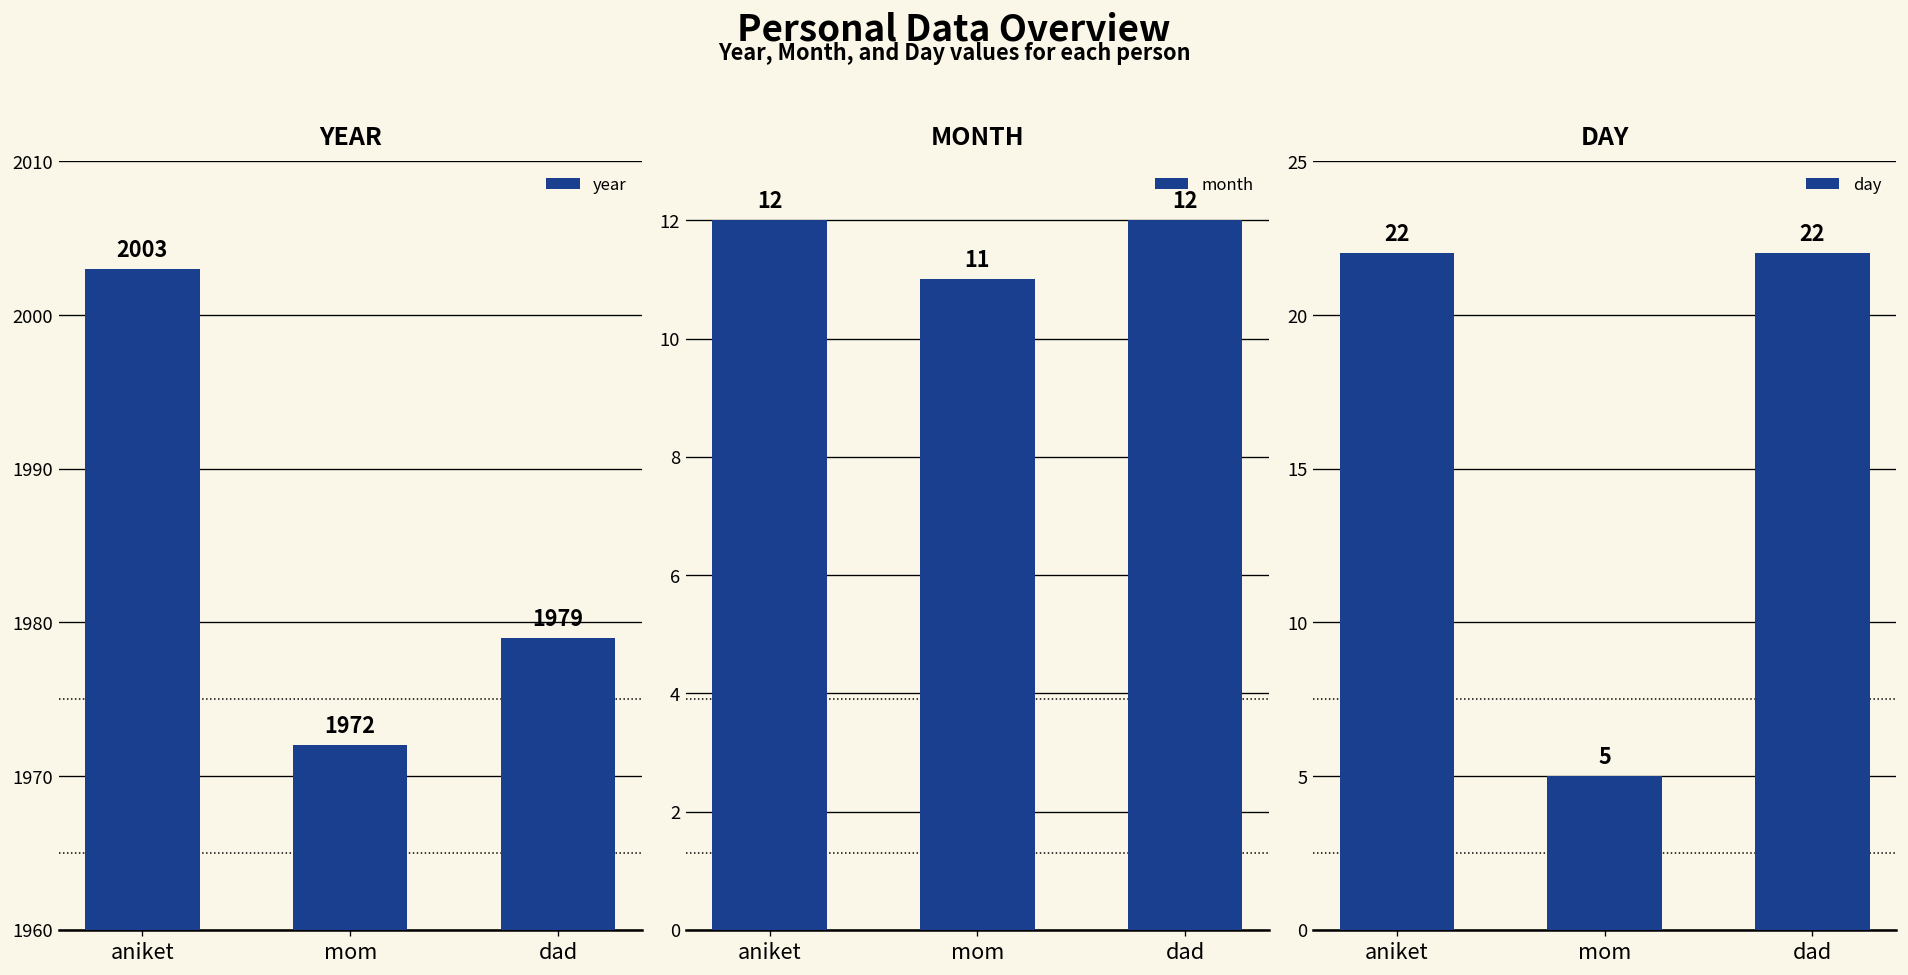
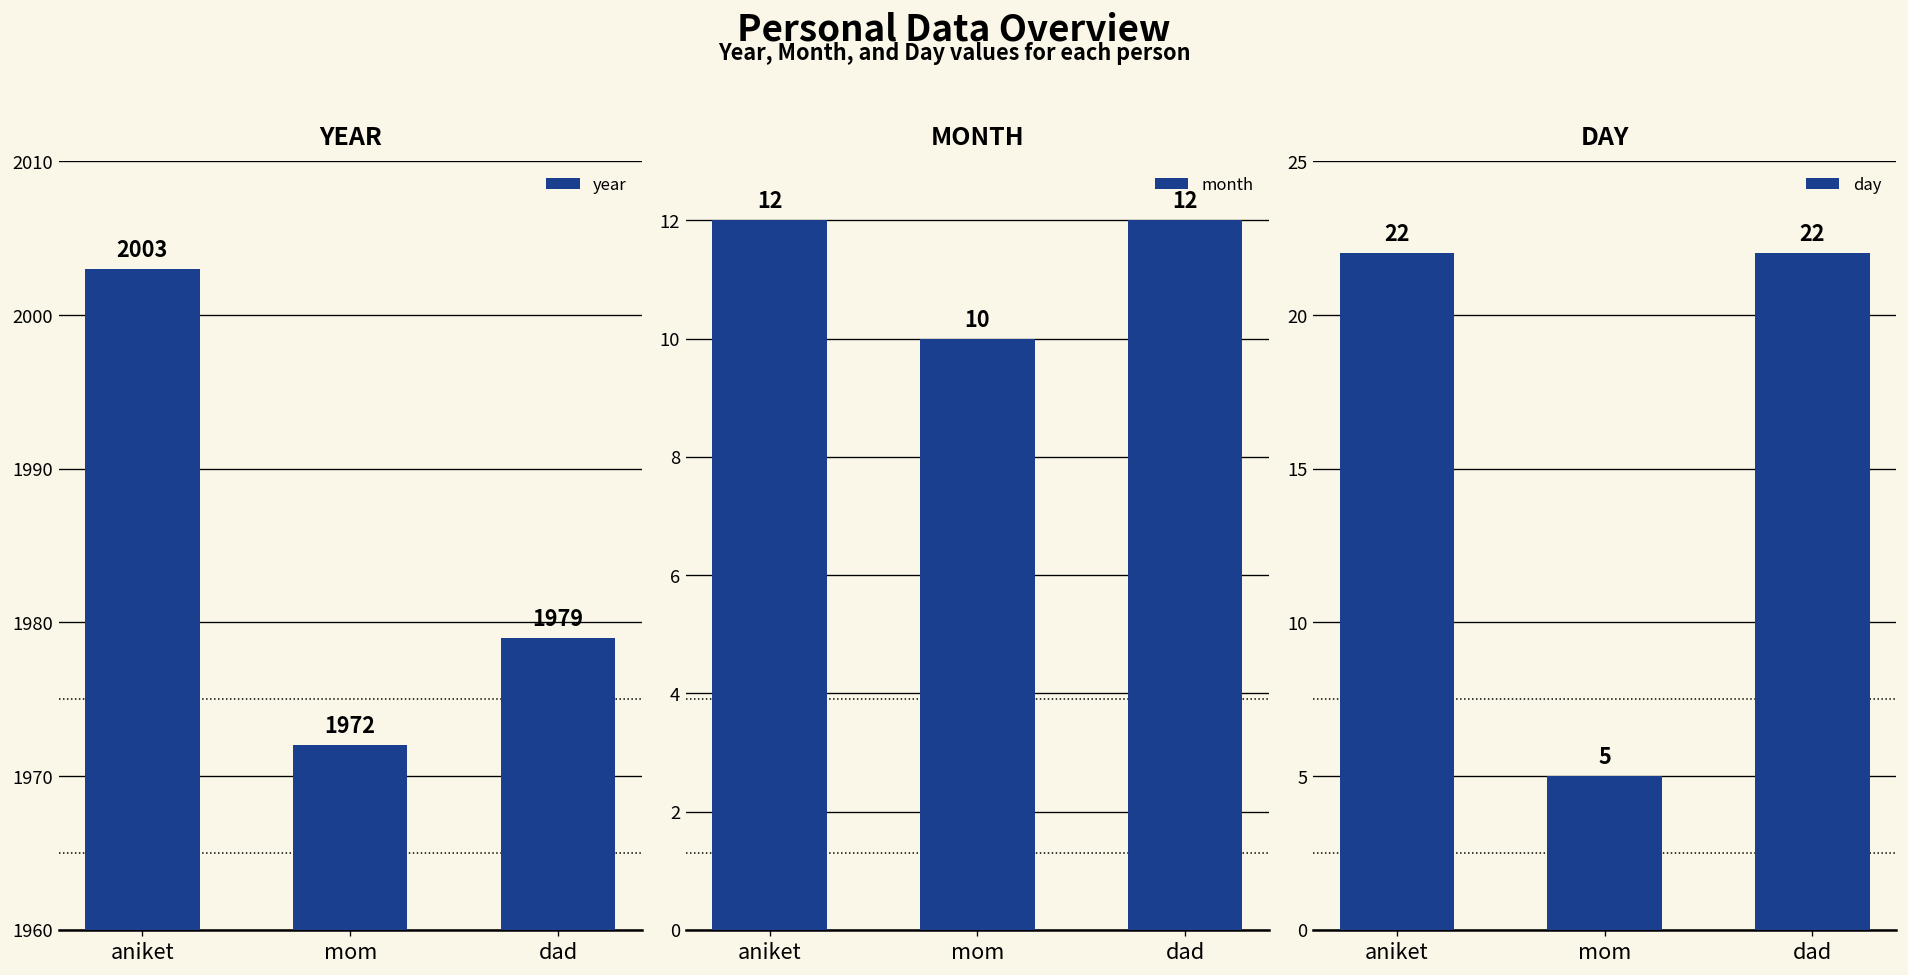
  {
    "YEAR": {
      "aniket": 2003,
      "mom": 1972,
      "dad": 1979
    },
    "MONTH": {
      "aniket": 12,
-     "mom": 11,
+     "mom": 10,
      "dad": 12
    },
    "DAY": {
      "aniket": 22,
      "mom": 5,
      "dad": 22
    }
  }
